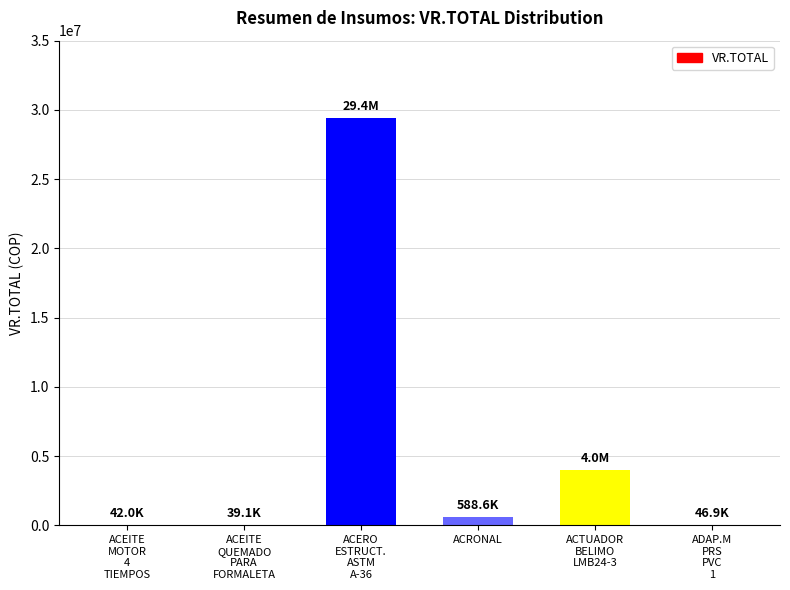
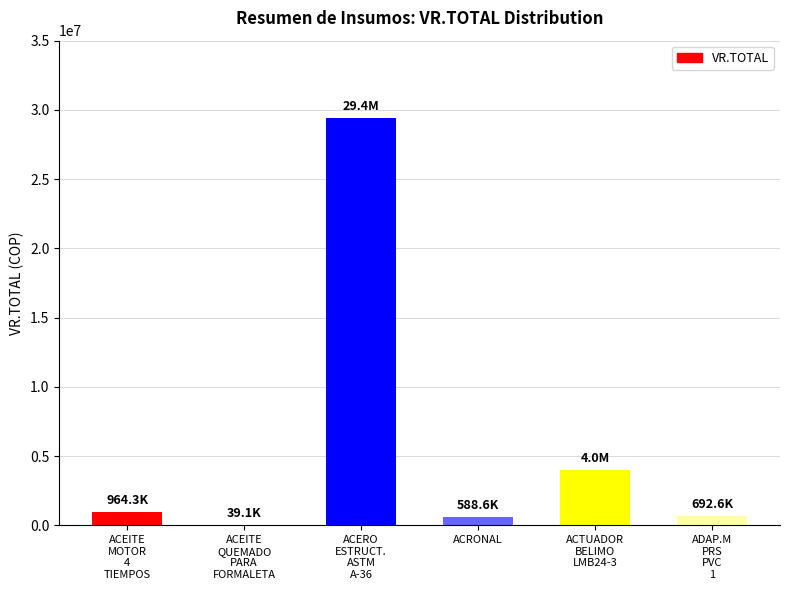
  {
-   "ACEITE MOTOR 4 TIEMPOS": "42.0K",
+   "ACEITE MOTOR 4 TIEMPOS": "964.3K",
    "ACEITE QUEMADO PARA FORMALETA": "39.1K",
    "ACERO ESTRUCT. ASTM A-36": "29.4M",
    "ACRONAL": "588.6K",
    "ACTUADOR BELIMO LMB24-3": "4.0M",
-   "ADAP.M PRS PVC 1": "46.9K"
+   "ADAP.M PRS PVC 1": "692.6K"
  }
